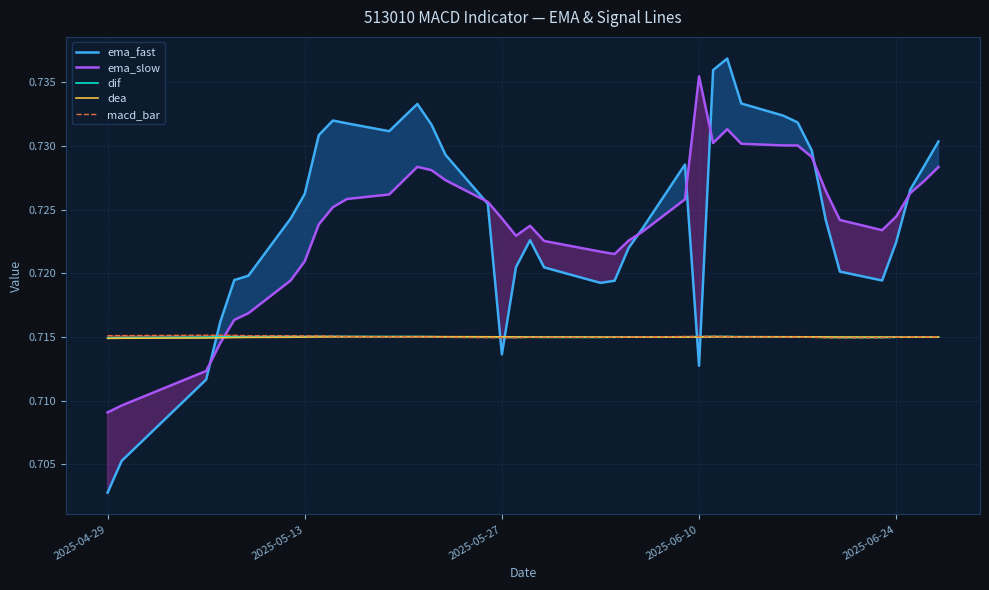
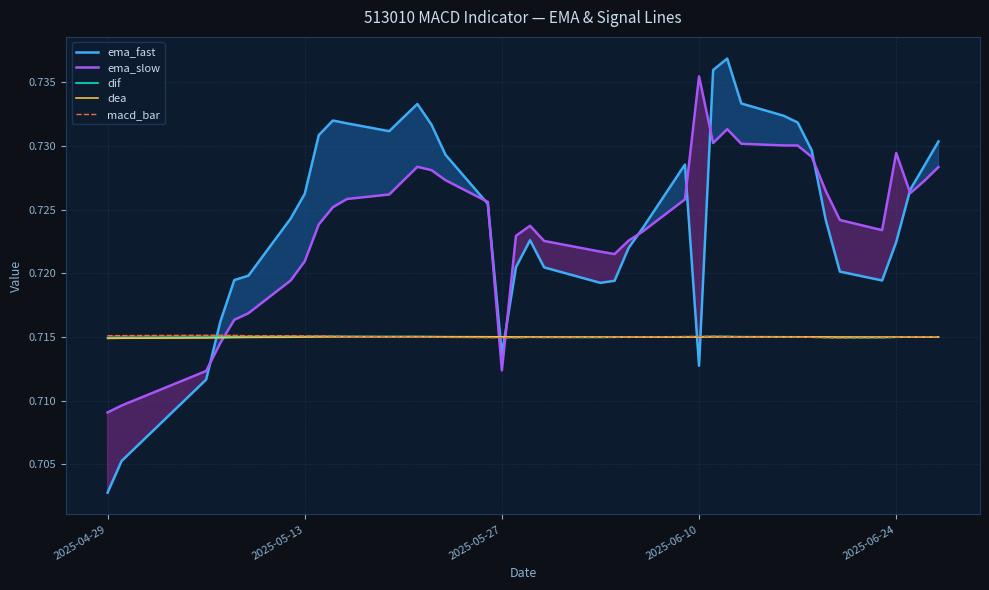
  {
    "ema_fast": {
      "2025-04-29": 0.7028,
      "2025-05-13": 0.7262,
      "2025-05-27": 0.7136,
      "2025-06-10": 0.7127,
      "2025-06-24": 0.7225
    },
    "ema_slow": {
      "2025-04-29": 0.7091,
      "2025-05-13": 0.7209,
-     "2025-05-27": 0.7243,
+     "2025-05-27": 0.7124,
      "2025-06-10": 0.7355,
-     "2025-06-24": 0.7245
+     "2025-06-24": 0.7294
    }
  }
